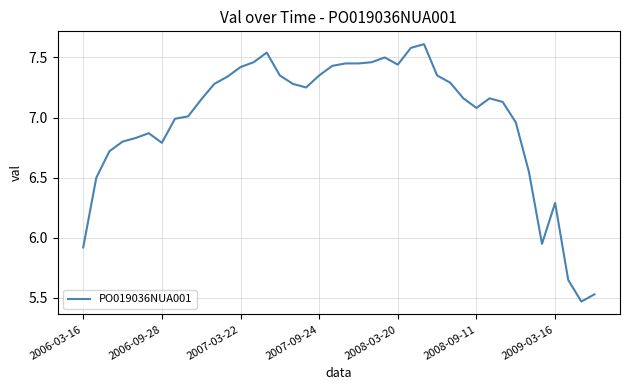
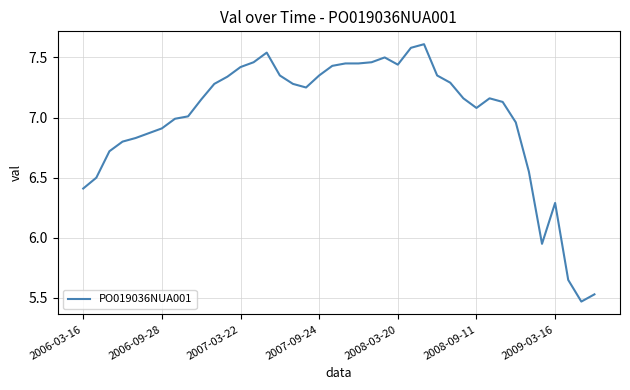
  {
-   "2006-03-16": 5.92,
-   "2006-09-28": 6.79,
+   "2006-03-16": 6.41,
+   "2006-09-28": 6.91,
    "2007-03-22": 7.42,
    "2007-09-24": 7.35,
    "2008-03-20": 7.44,
    "2008-09-11": 7.08,
    "2009-03-16": 6.29
  }
